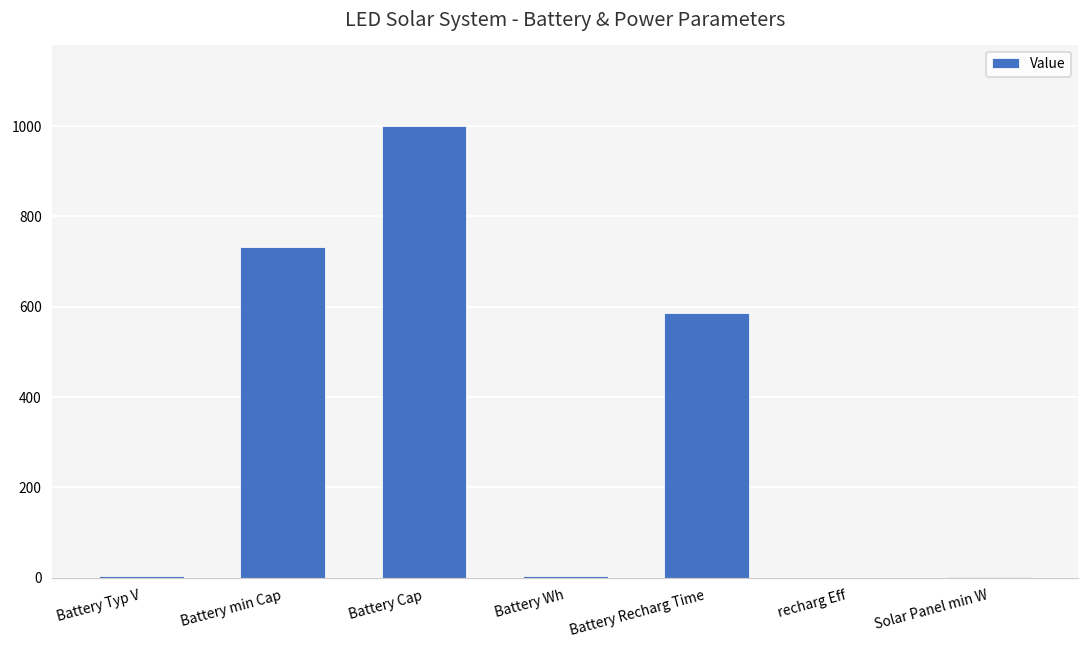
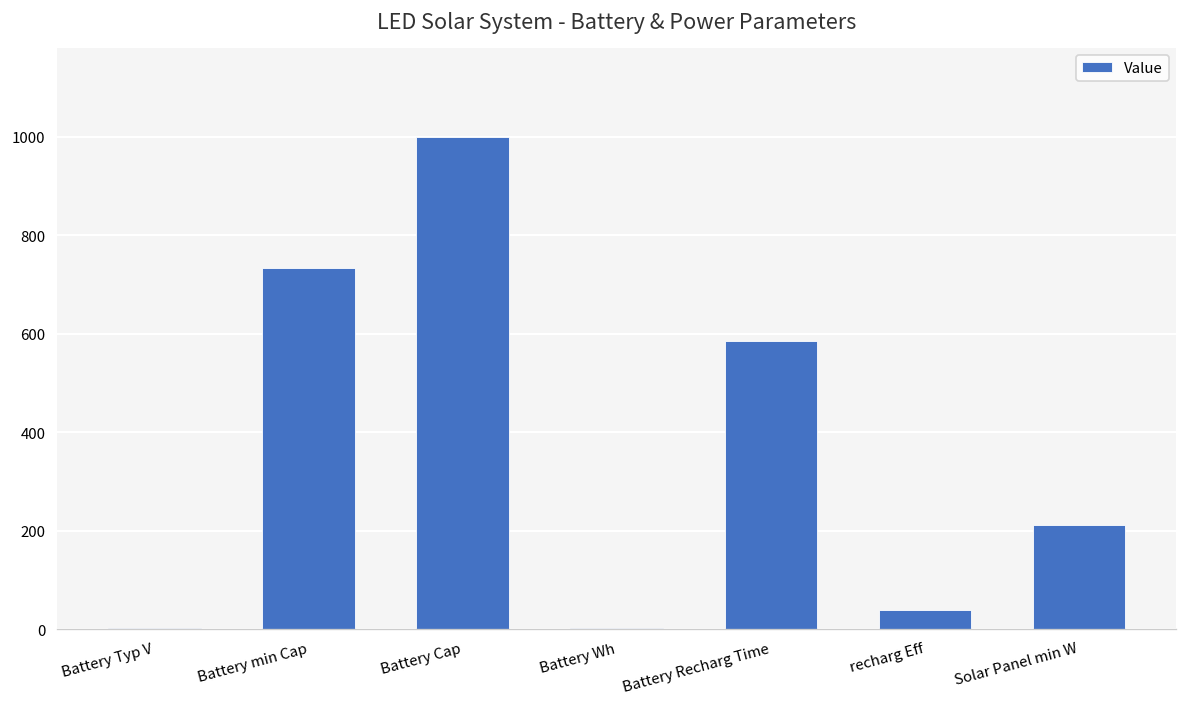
  {
    "Battery min Cap": 730,
    "Battery Cap": 1000,
    "Battery Recharg Time": 590,
-   "recharg Eff": 0,
-   "Solar Panel min W": 0
+   "recharg Eff": 40,
+   "Solar Panel min W": 210
  }
